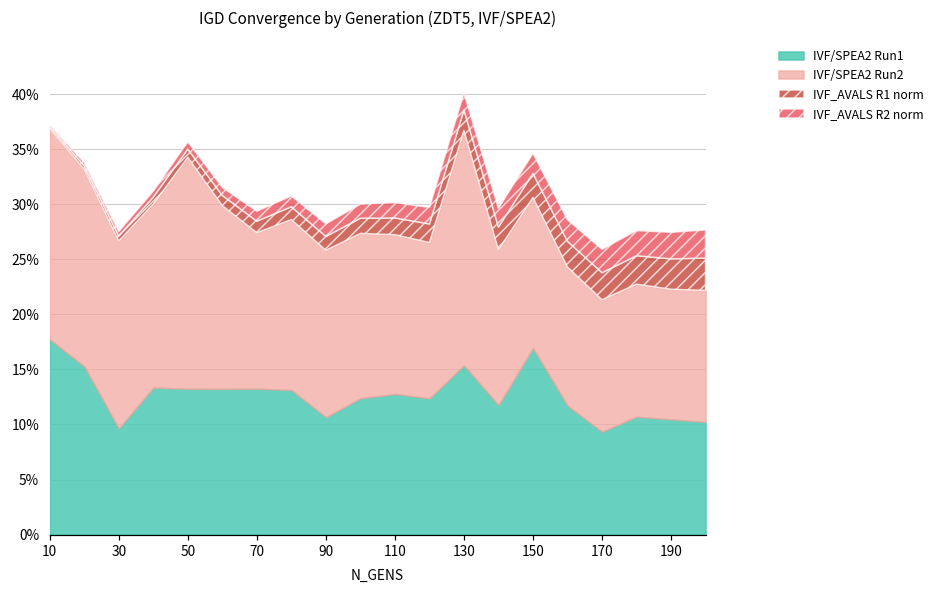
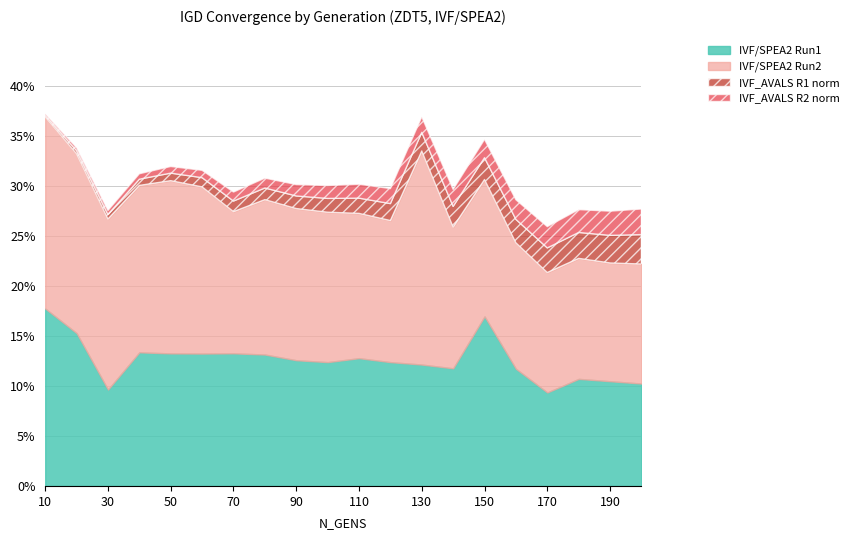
  {
    "IVF/SPEA2 Run1": {
      "10": "17.7%",
      "30": "9.6%",
      "50": "13.2%",
      "70": "13.3%",
-     "90": "10.7%",
+     "90": "12.6%",
      "110": "12.8%",
-     "130": "15.4%",
+     "130": "12.1%",
      "150": "16.9%",
      "170": "9.3%",
      "190": "10.5%"
    },
    "IVF/SPEA2 Run2": {
      "30": "17.0%",
-     "50": "21.0%",
+     "50": "17.3%",
      "70": "14.2%",
      "90": "15.2%",
      "110": "14.5%",
      "130": "21.3%",
      "150": "13.7%",
      "170": "12.0%",
      "190": "11.8%"
    }
  }
